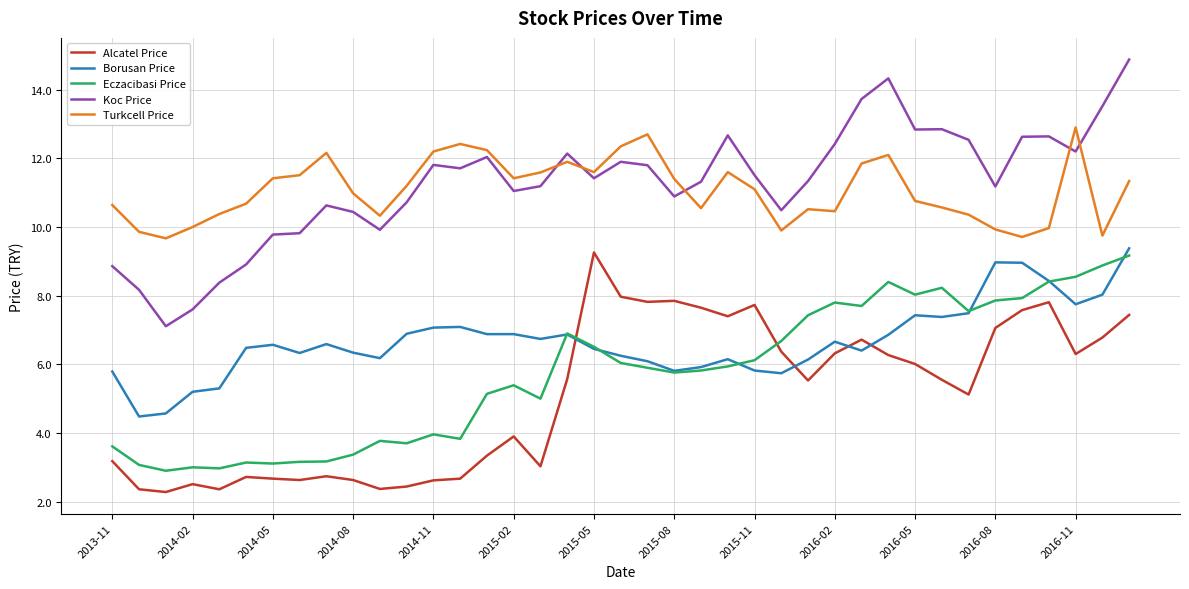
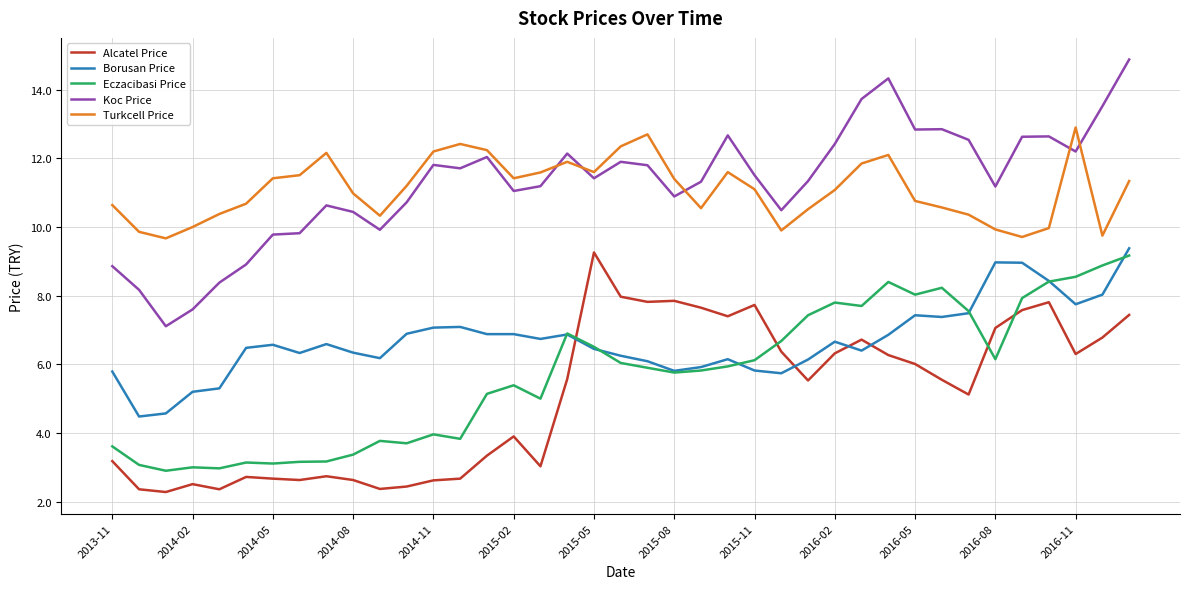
  {
    "Alcatel Price": {
      "2013-11": 3.2,
      "2014-02": 2.5,
      "2014-05": 2.7,
      "2014-08": 2.6,
      "2014-11": 2.6,
      "2015-02": 3.9,
      "2015-05": 9.3,
      "2015-08": 7.9,
      "2015-11": 7.7,
      "2016-02": 6.3,
      "2016-05": 6.0,
      "2016-08": 7.1,
      "2016-11": 6.3
    },
    "Borusan Price": {
      "2013-11": 5.8,
      "2014-02": 5.2,
      "2014-05": 6.6,
      "2014-08": 6.3,
      "2014-11": 7.1,
      "2015-02": 6.9,
      "2015-11": 5.8,
      "2016-02": 6.7,
      "2016-05": 7.4,
      "2016-08": 9.0,
      "2016-11": 7.8
    },
    "Eczacibasi Price": {
      "2013-11": 3.6,
      "2014-02": 3.0,
      "2014-05": 3.1,
      "2014-08": 3.4,
      "2014-11": 4.0,
      "2015-02": 5.4,
      "2015-11": 6.1,
      "2016-02": 7.8,
      "2016-05": 8.0,
-     "2016-08": 7.9,
+     "2016-08": 6.2,
      "2016-11": 8.6
    },
    "Koc Price": {
      "2013-11": 8.9,
      "2014-02": 7.6,
      "2014-05": 9.8,
      "2014-08": 10.4,
      "2014-11": 11.8,
      "2015-02": 11.1,
      "2015-05": 11.4,
      "2015-08": 10.9,
      "2015-11": 11.5,
      "2016-02": 12.4,
      "2016-05": 12.8,
      "2016-08": 11.2,
      "2016-11": 12.2
    },
    "Turkcell Price": {
      "2013-11": 10.6,
      "2014-02": 10.0,
      "2014-05": 11.4,
      "2014-08": 11.0,
      "2014-11": 12.2,
      "2015-02": 11.4,
      "2015-05": 11.6,
      "2015-08": 11.4,
      "2015-11": 11.1,
-     "2016-02": 10.5,
+     "2016-02": 11.1,
      "2016-05": 10.8,
      "2016-08": 9.9,
      "2016-11": 12.9
    }
  }
